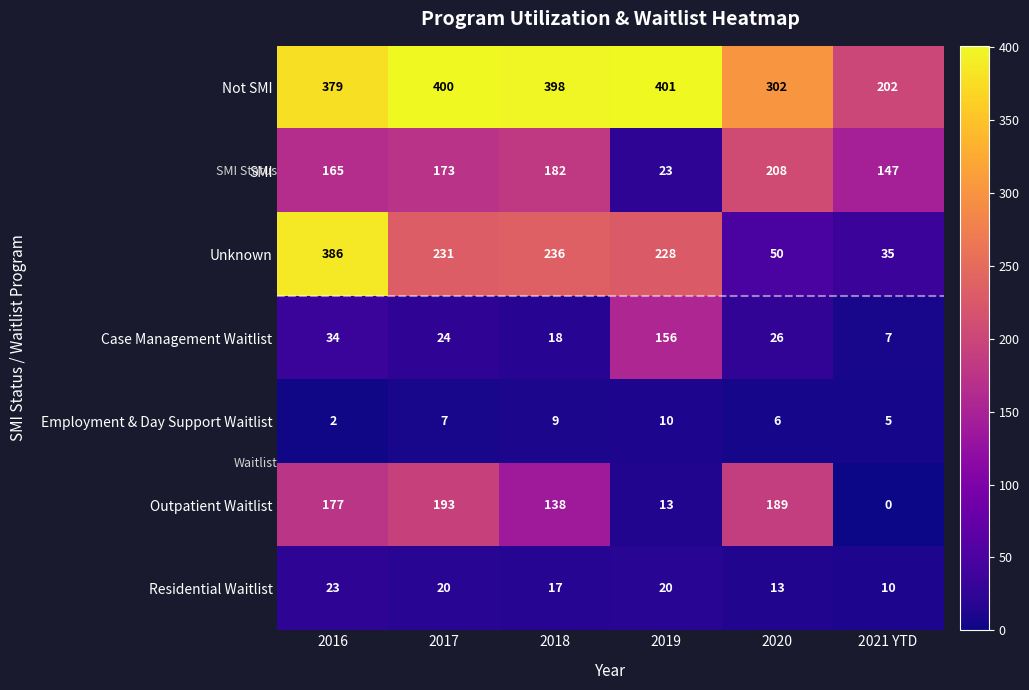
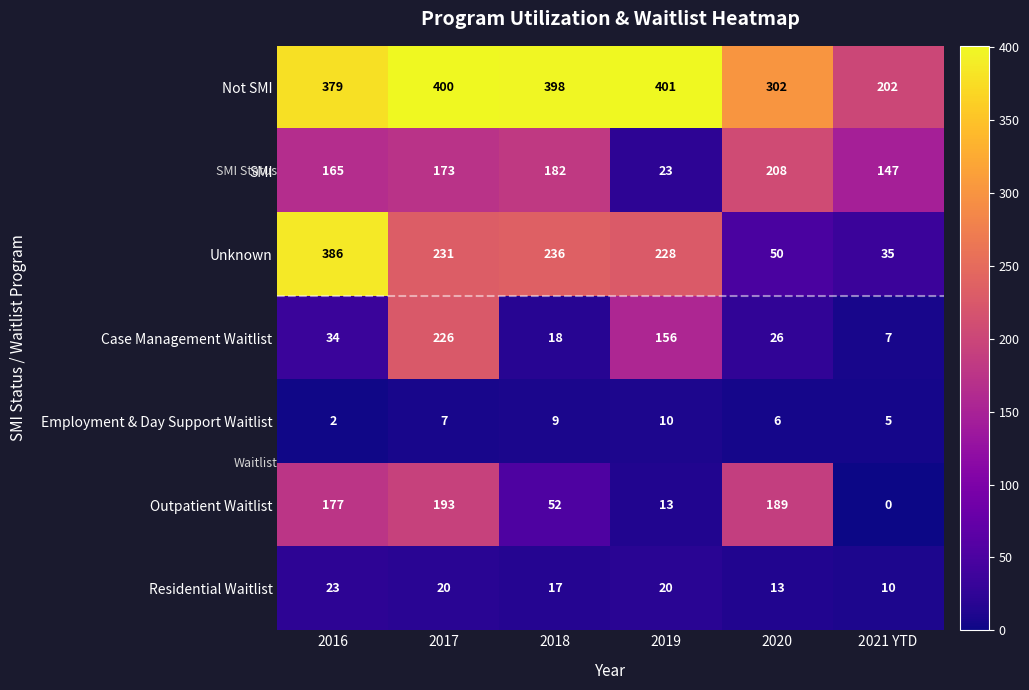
  {
    "Not SMI": {
      "2016": 379,
      "2017": 400,
      "2018": 398,
      "2019": 401,
      "2020": 302,
      "2021 YTD": 202
    },
    "SMI": {
      "2016": 165,
      "2017": 173,
      "2018": 182,
      "2019": 23,
      "2020": 208,
      "2021 YTD": 147
    },
    "Unknown": {
      "2016": 386,
      "2017": 231,
      "2018": 236,
      "2019": 228,
      "2020": 50,
      "2021 YTD": 35
    },
    "Case Management Waitlist": {
      "2016": 34,
-     "2017": 24,
+     "2017": 226,
      "2018": 18,
      "2019": 156,
      "2020": 26,
      "2021 YTD": 7
    },
    "Employment & Day Support Waitlist": {
      "2016": 2,
      "2017": 7,
      "2018": 9,
      "2019": 10,
      "2020": 6,
      "2021 YTD": 5
    },
    "Outpatient Waitlist": {
      "2016": 177,
      "2017": 193,
-     "2018": 138,
+     "2018": 52,
      "2019": 13,
      "2020": 189,
      "2021 YTD": 0
    },
    "Residential Waitlist": {
      "2016": 23,
      "2017": 20,
      "2018": 17,
      "2019": 20,
      "2020": 13,
      "2021 YTD": 10
    }
  }
